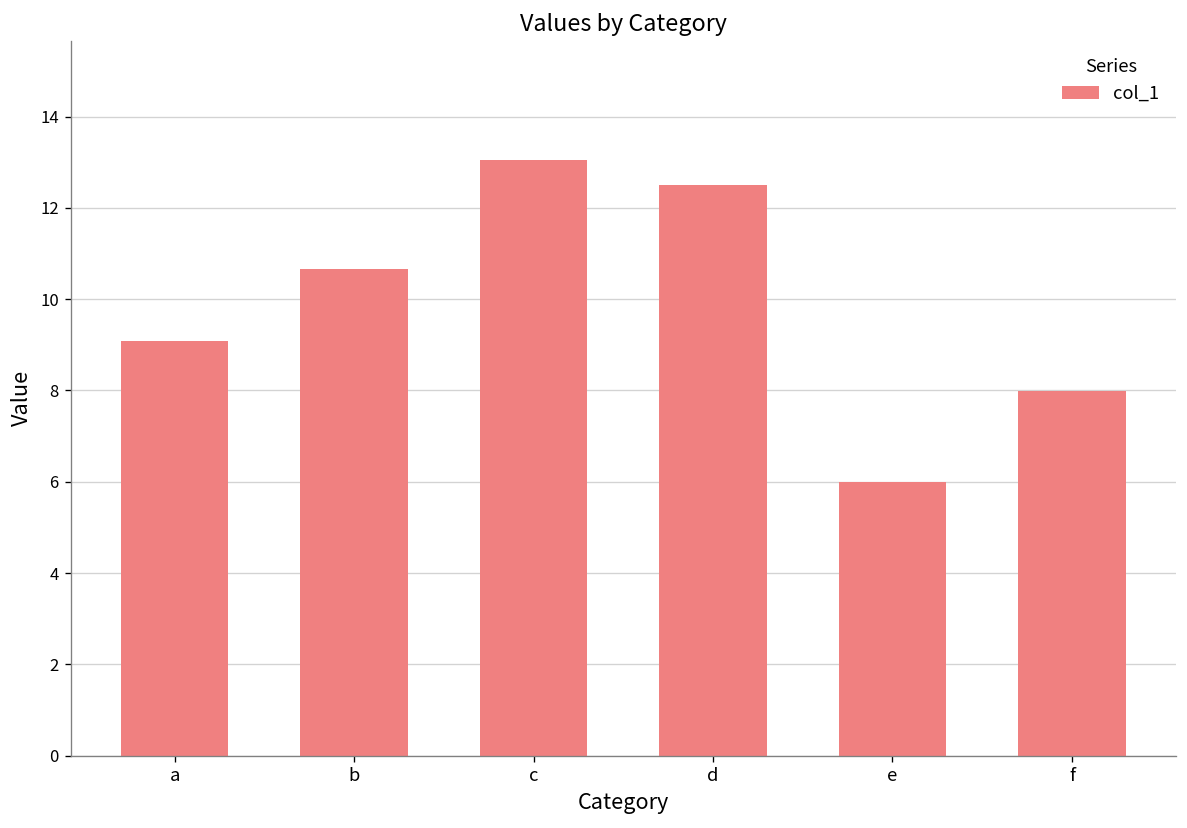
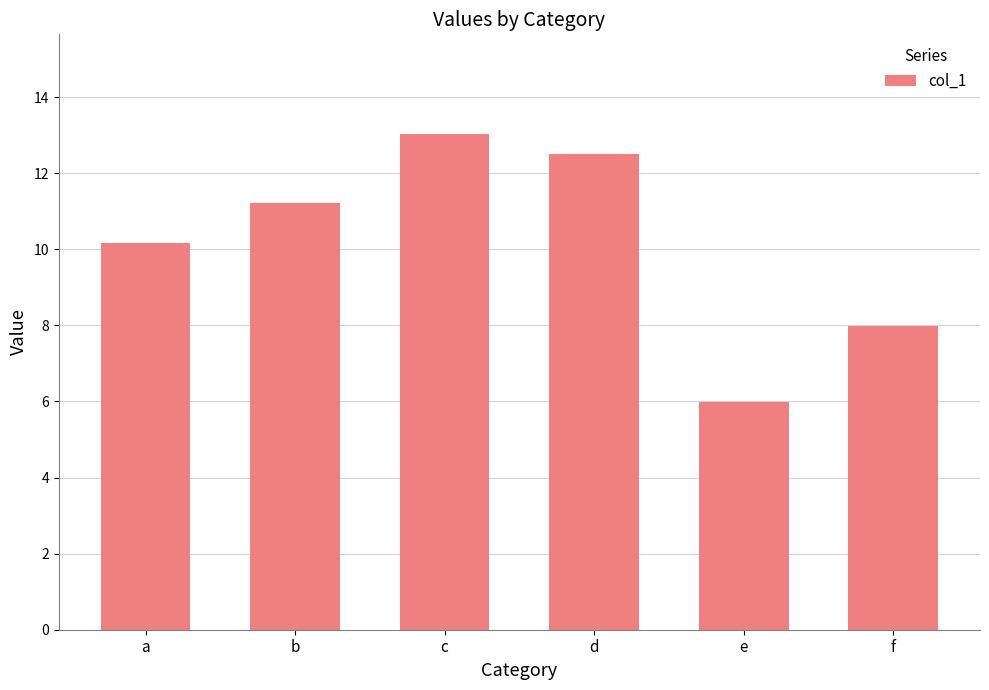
  {
-   "a": 9.1,
-   "b": 10.7,
+   "a": 10.2,
+   "b": 11.2,
    "c": 13.0,
    "d": 12.5,
    "e": 6.0,
    "f": 8.0
  }
